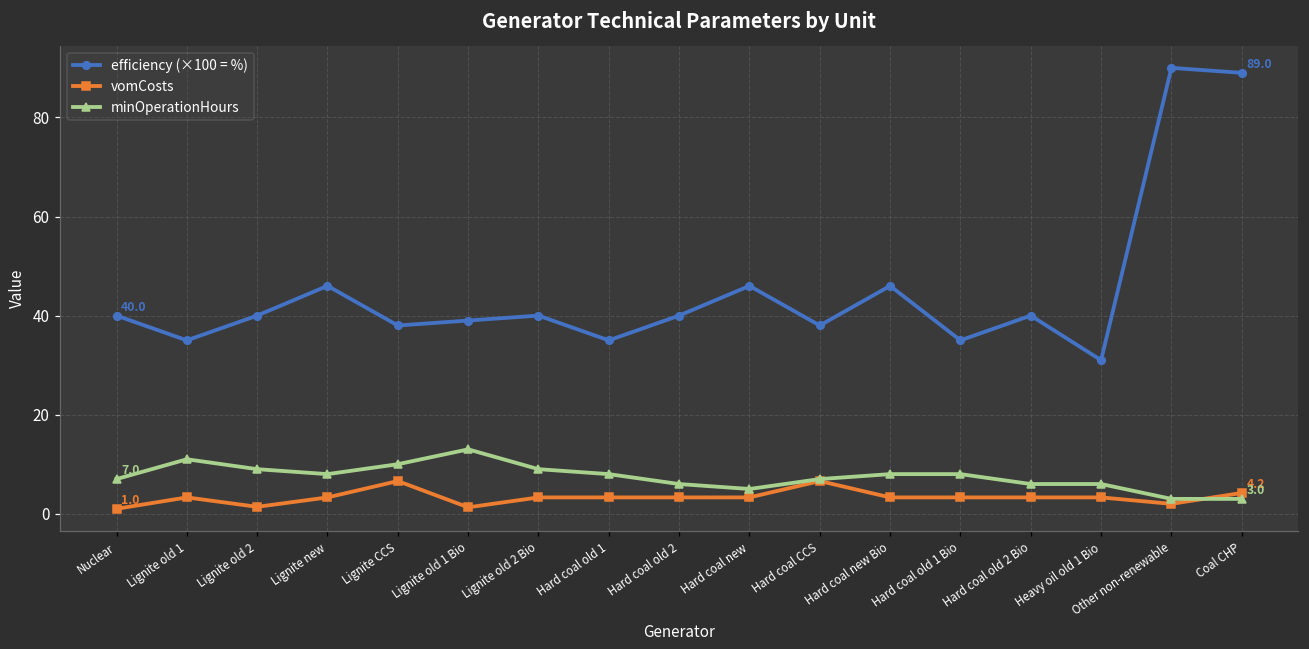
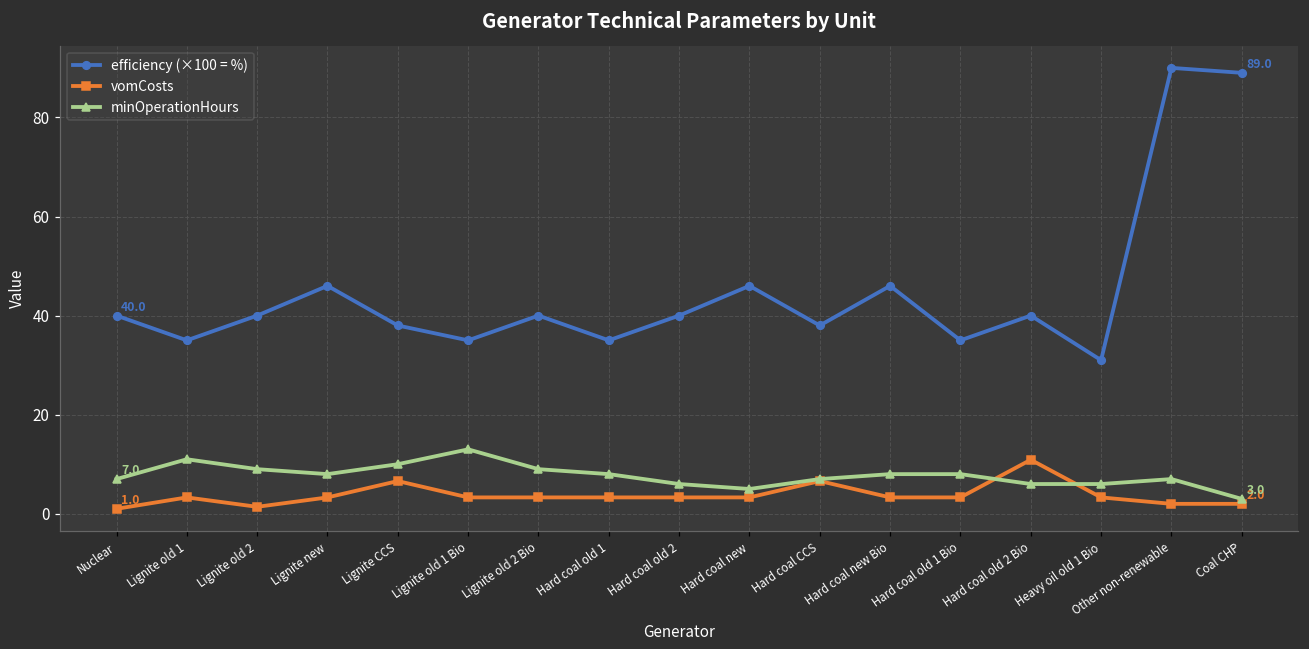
  {
    "efficiency (×100 = %)": {
      "Lignite old 1": 35,
      "Lignite old 2": 40,
      "Lignite new": 46,
      "Lignite CCS": 38,
-     "Lignite old 1 Bio": 39,
+     "Lignite old 1 Bio": 35,
      "Lignite old 2 Bio": 40,
      "Hard coal old 1": 35,
      "Hard coal old 2": 40,
      "Hard coal new": 46,
      "Hard coal CCS": 38,
      "Hard coal new Bio": 46,
      "Hard coal old 1 Bio": 35,
      "Hard coal old 2 Bio": 40,
      "Heavy oil old 1 Bio": 31,
      "Other non-renewable": 90
    },
    "vomCosts": {
      "Nuclear": 1.0,
-     "Lignite old 1 Bio": 1,
-     "Hard coal old 2 Bio": 3,
-     "Coal CHP": 4.2
+     "Lignite old 1 Bio": 3,
+     "Hard coal old 2 Bio": 11,
+     "Coal CHP": 2.0
    },
    "minOperationHours": {
      "Lignite old 1": 11,
      "Lignite old 2": 9,
      "Lignite new": 8,
      "Lignite CCS": 10,
      "Lignite old 1 Bio": 13,
      "Lignite old 2 Bio": 9,
      "Hard coal old 1": 8,
      "Hard coal old 2": 6,
      "Hard coal new": 5,
      "Hard coal new Bio": 8,
      "Hard coal old 1 Bio": 8,
      "Hard coal old 2 Bio": 6,
      "Heavy oil old 1 Bio": 6,
-     "Other non-renewable": 3
+     "Other non-renewable": 7
    }
  }
